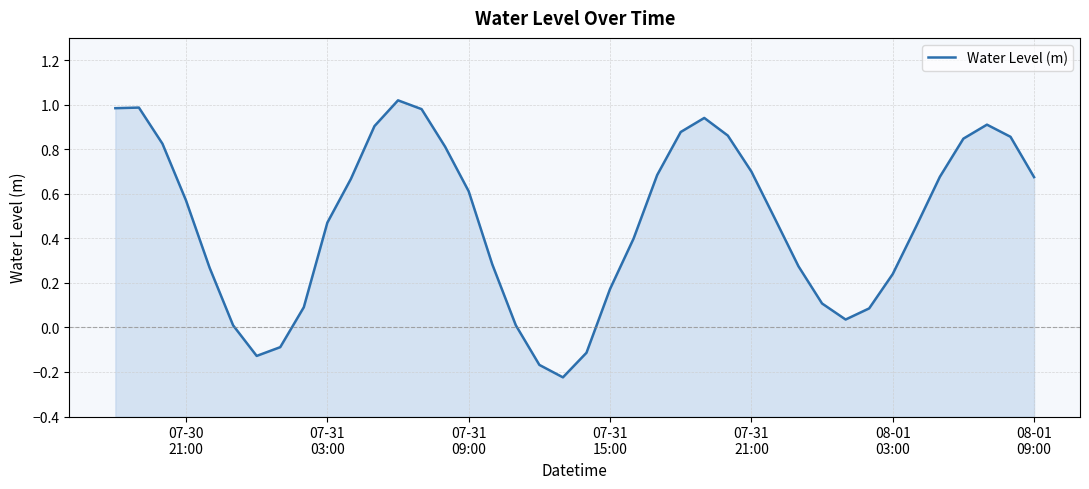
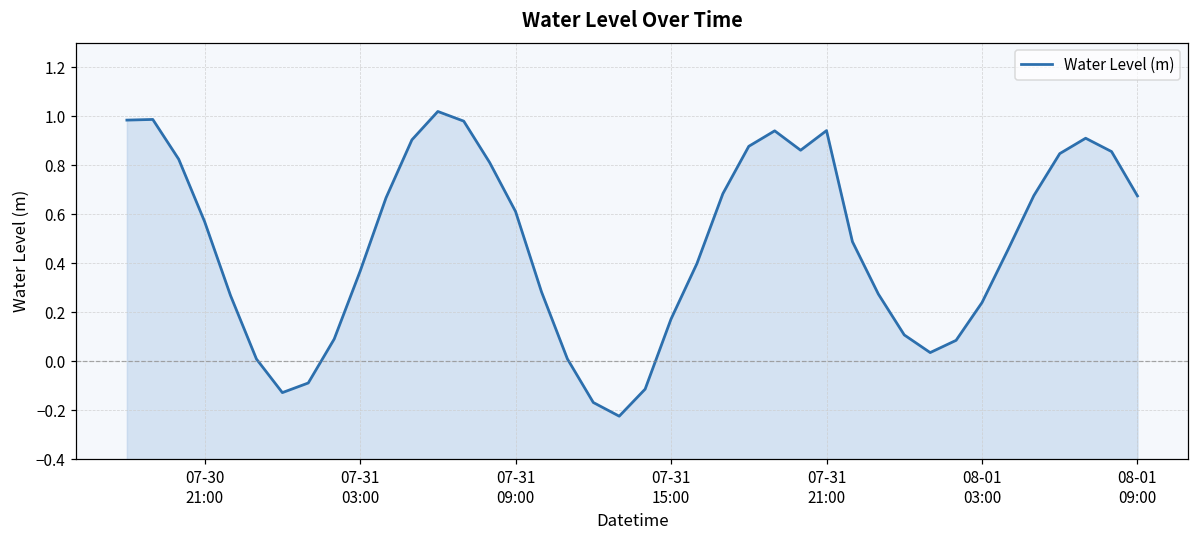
  {
    "07-30 21:00": 0.57,
-   "07-31 03:00": 0.47,
+   "07-31 03:00": 0.37,
    "07-31 09:00": 0.61,
    "07-31 15:00": 0.17,
-   "07-31 21:00": 0.70,
+   "07-31 21:00": 0.94,
    "08-01 03:00": 0.24,
    "08-01 09:00": 0.67
  }
